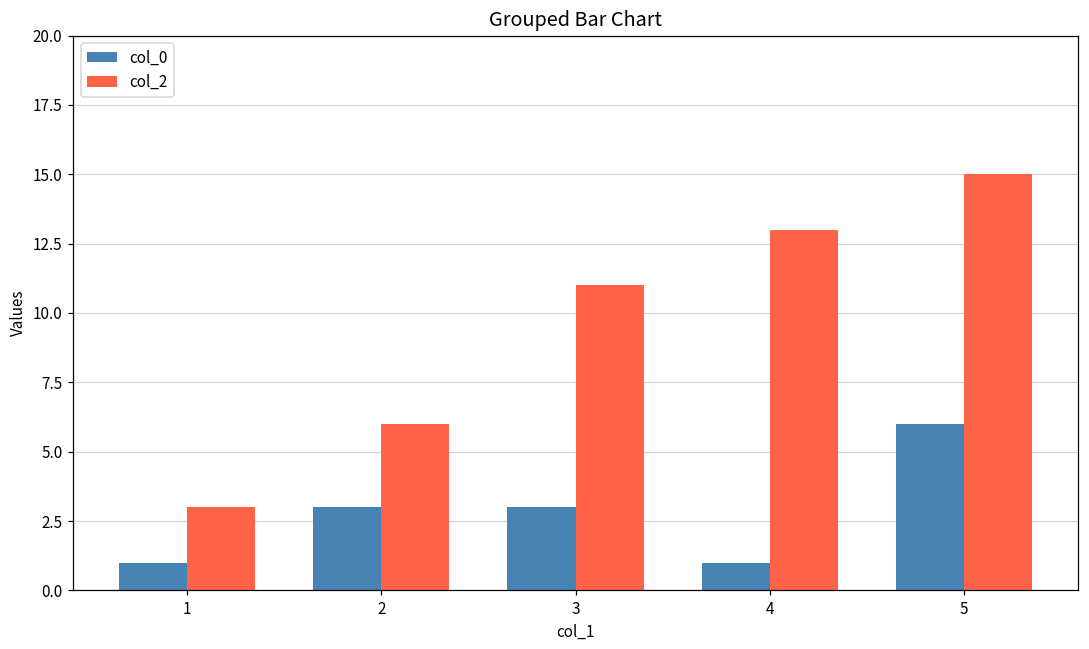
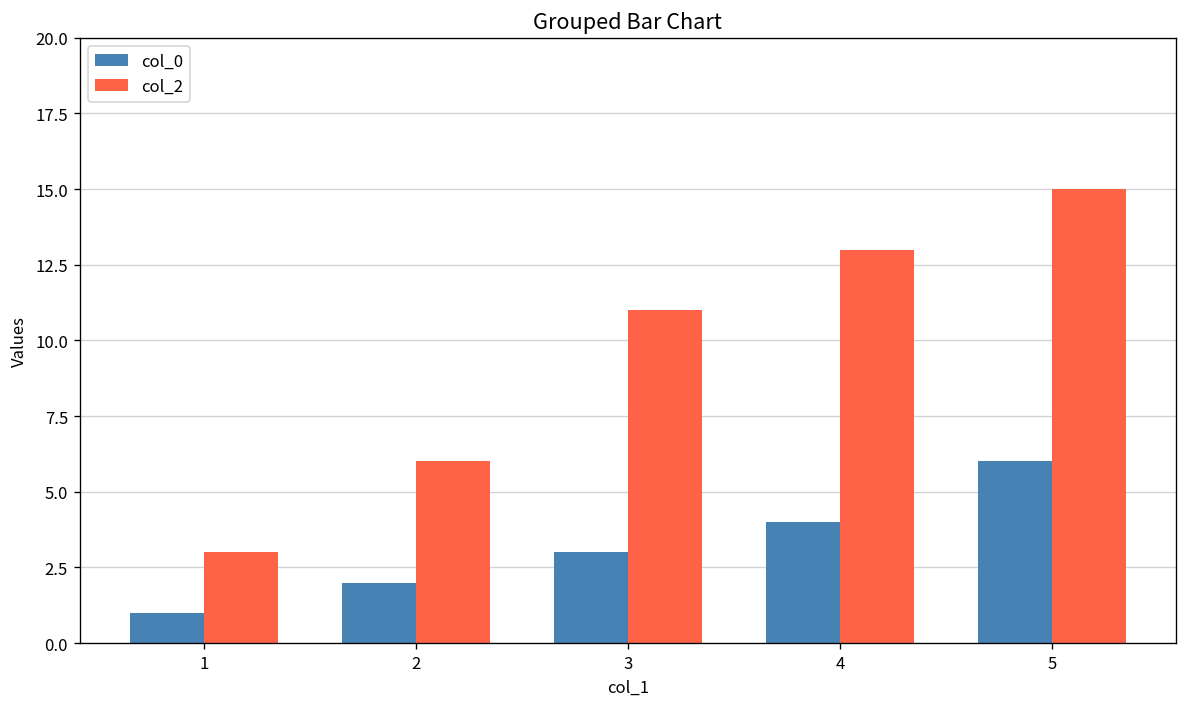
  {
    "col_0": {
      "1": 1,
-     "2": 3,
+     "2": 2,
      "3": 3,
-     "4": 1,
+     "4": 4,
      "5": 6
    },
    "col_2": {
      "1": 3,
      "2": 6,
      "3": 11,
      "4": 13,
      "5": 15
    }
  }
